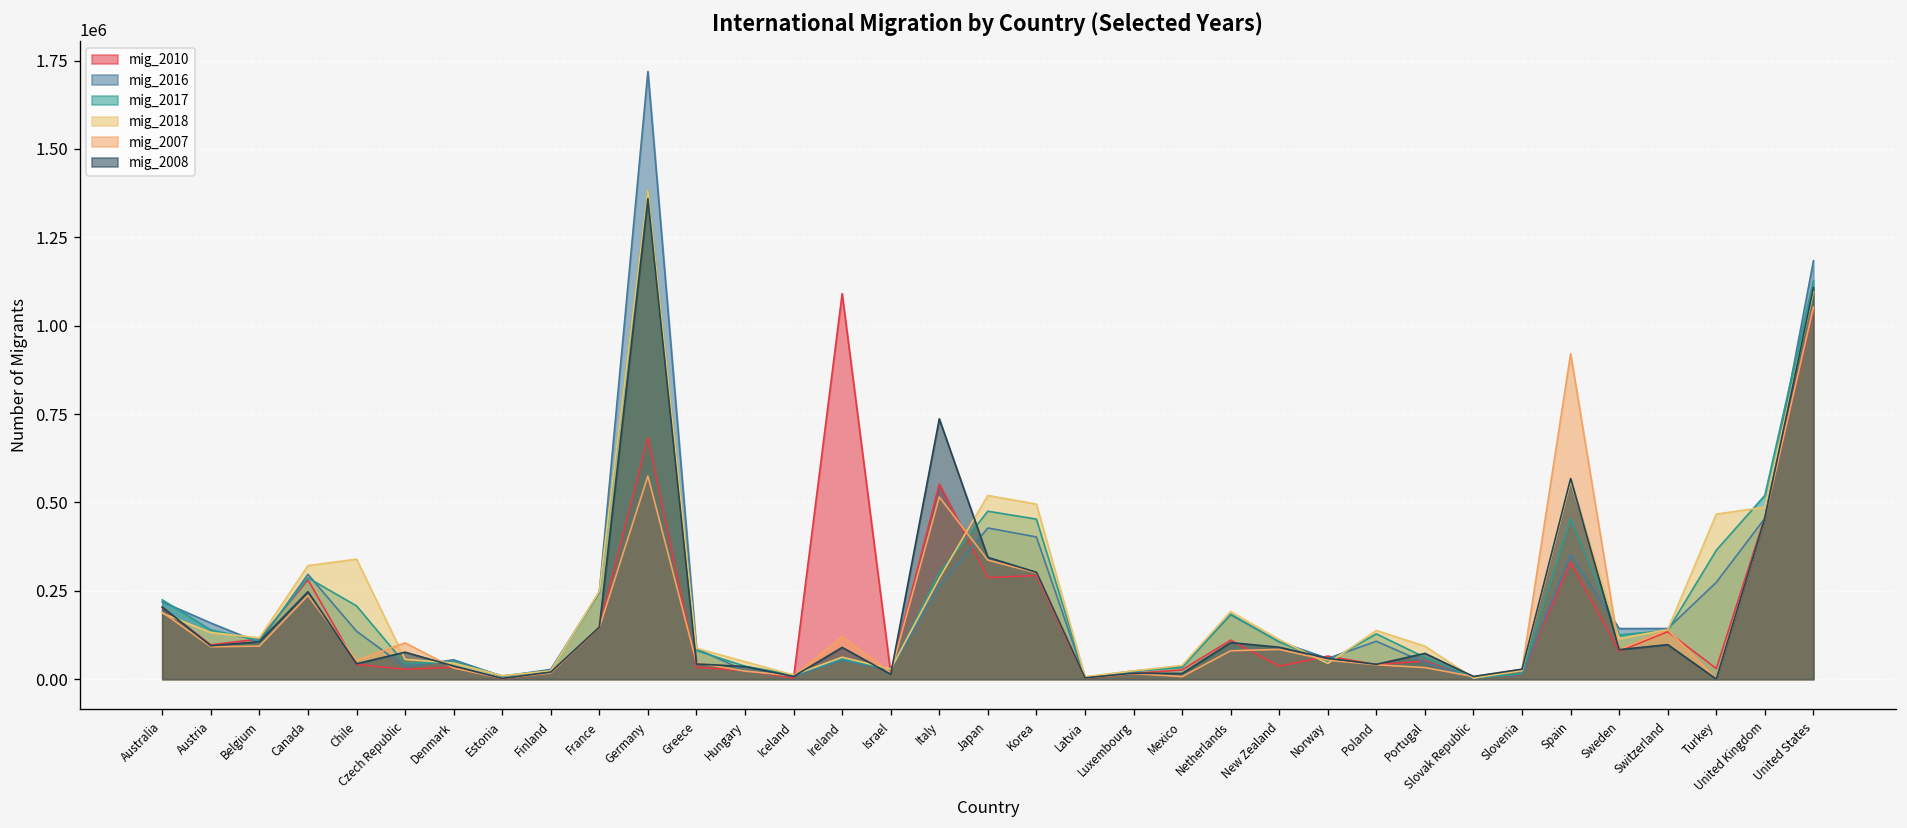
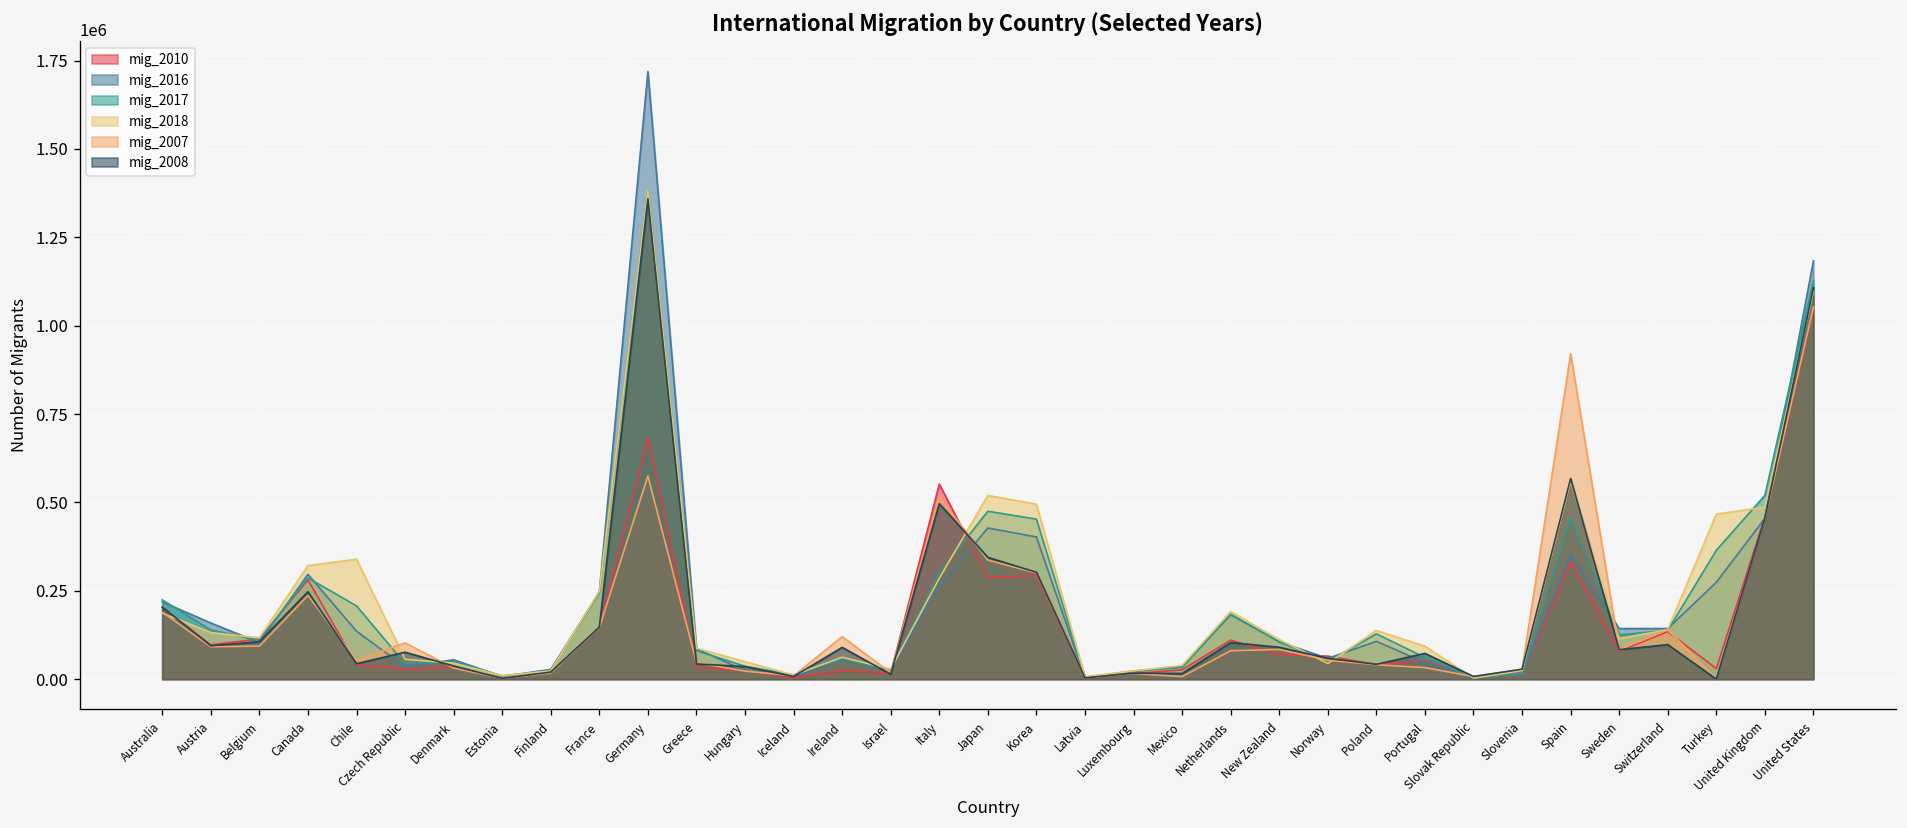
  {
    "mig_2010": {
      "Germany": 680000,
      "Greece": 30000,
-     "Ireland": 1090000,
+     "Ireland": 20000,
      "Italy": 550000,
      "Japan": 290000,
-     "New Zealand": 40000,
+     "New Zealand": 70000,
      "Spain": 330000,
      "Turkey": 30000,
      "United States": 1040000
    },
    "mig_2008": {
      "Canada": 250000,
      "Czech Republic": 80000,
      "Germany": 1360000,
      "Ireland": 90000,
-     "Italy": 740000,
+     "Italy": 500000,
      "Mexico": 20000,
      "Portugal": 70000,
      "Switzerland": 100000,
      "United States": 1110000
    }
  }
